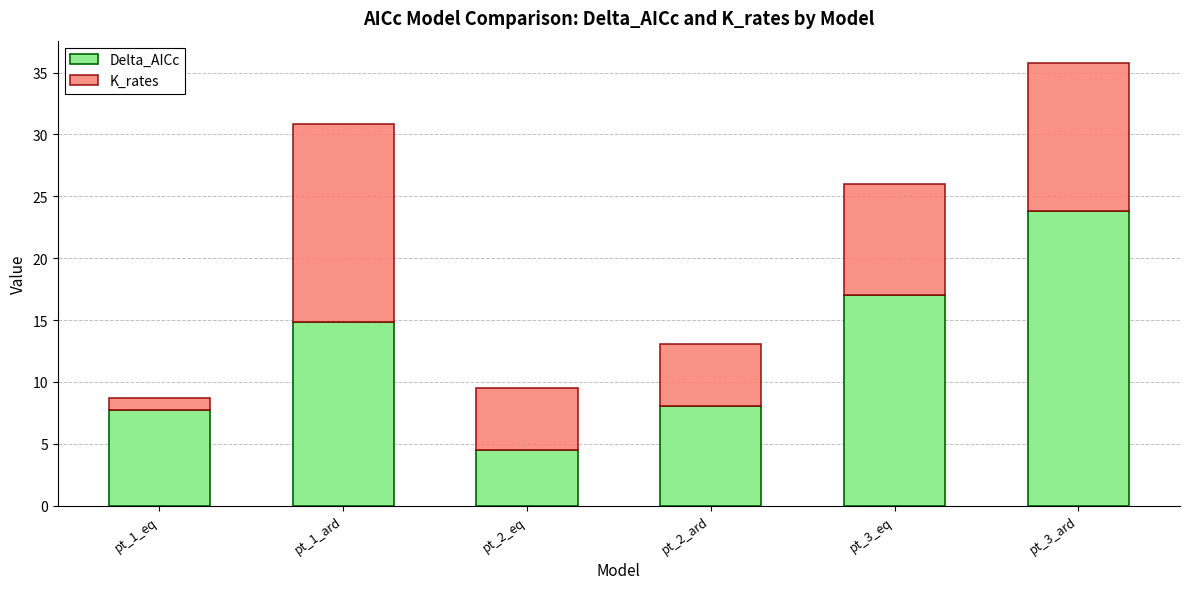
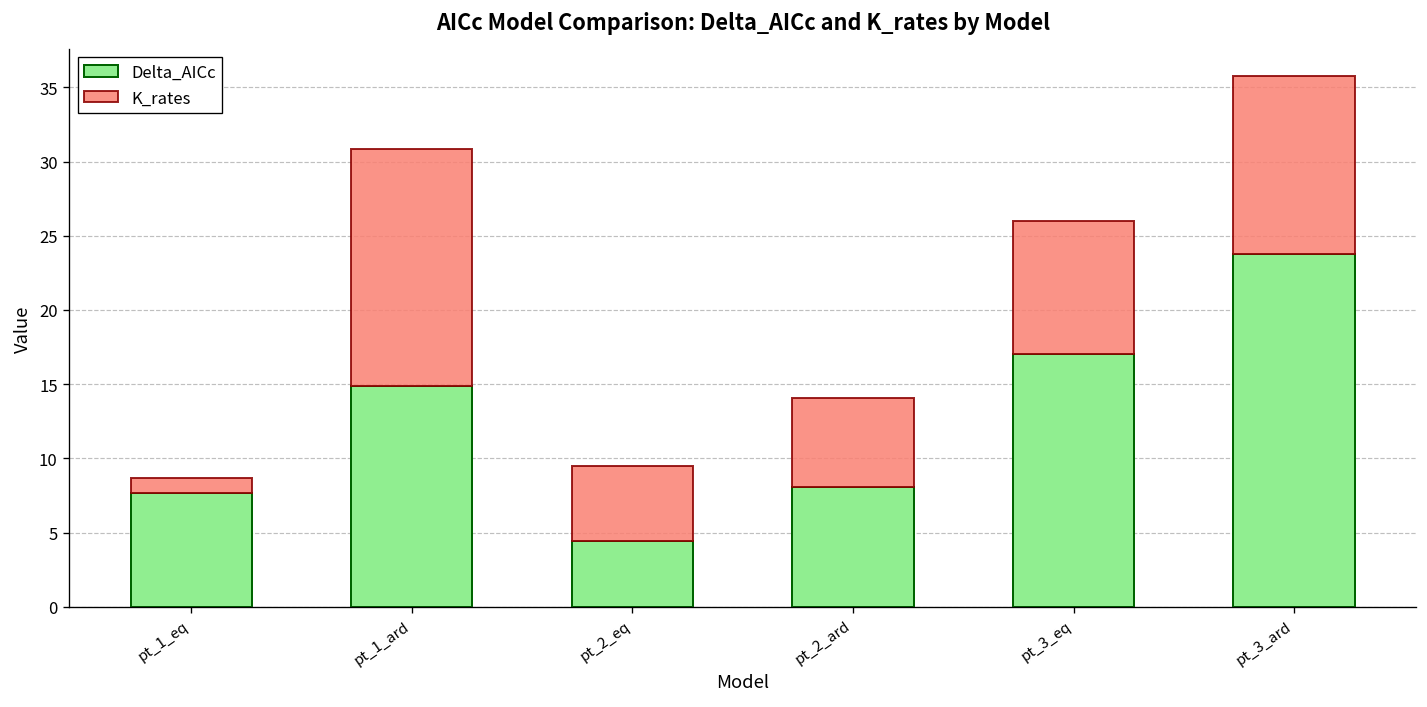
  {
    "Delta_AICc": {
      "pt_1_eq": 7.7,
      "pt_1_ard": 15,
      "pt_2_eq": 4.5,
      "pt_2_ard": 8,
      "pt_3_eq": 17,
      "pt_3_ard": 23.8
    },
    "K_rates": {
      "pt_1_eq": 1,
      "pt_1_ard": 16,
      "pt_2_eq": 5,
-     "pt_2_ard": 5,
+     "pt_2_ard": 6,
      "pt_3_eq": 9,
      "pt_3_ard": 12
    }
  }
